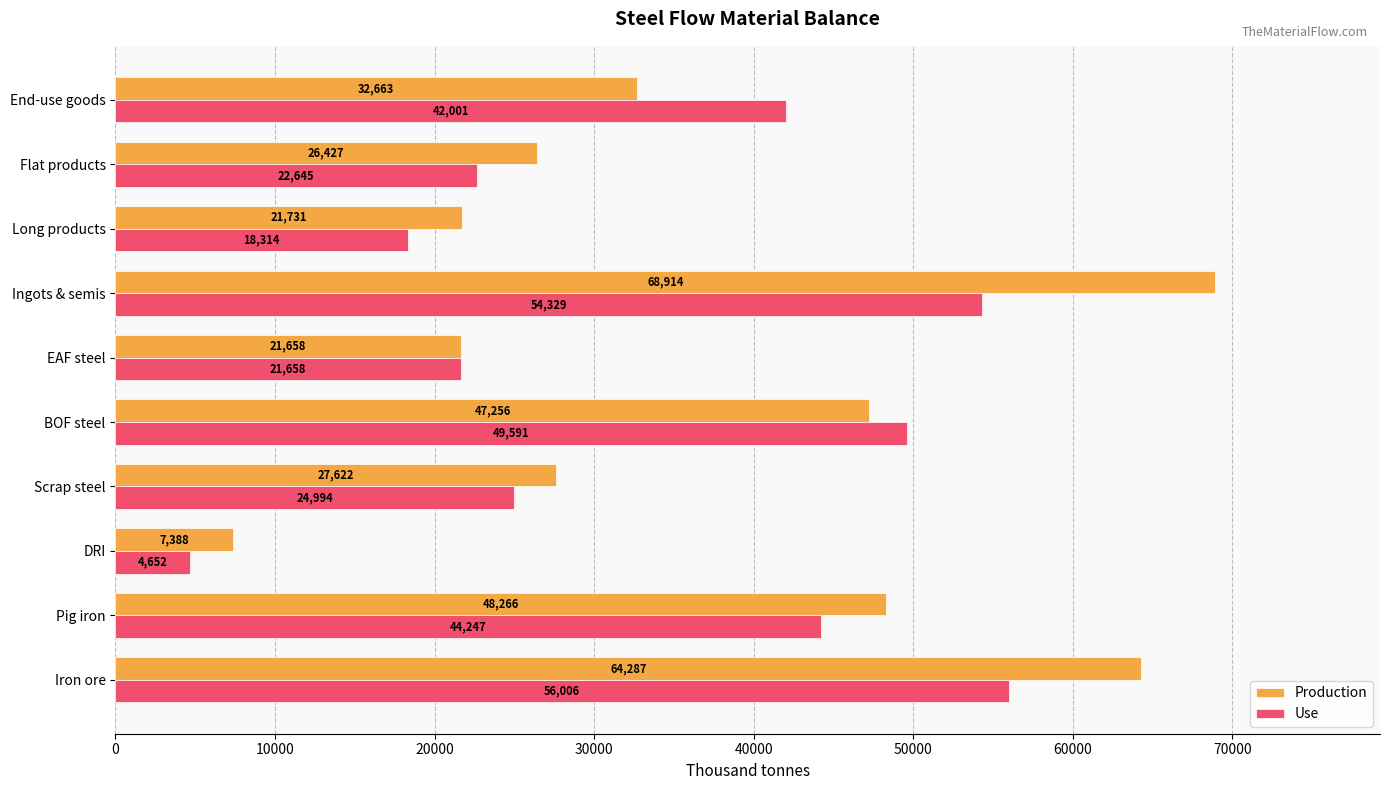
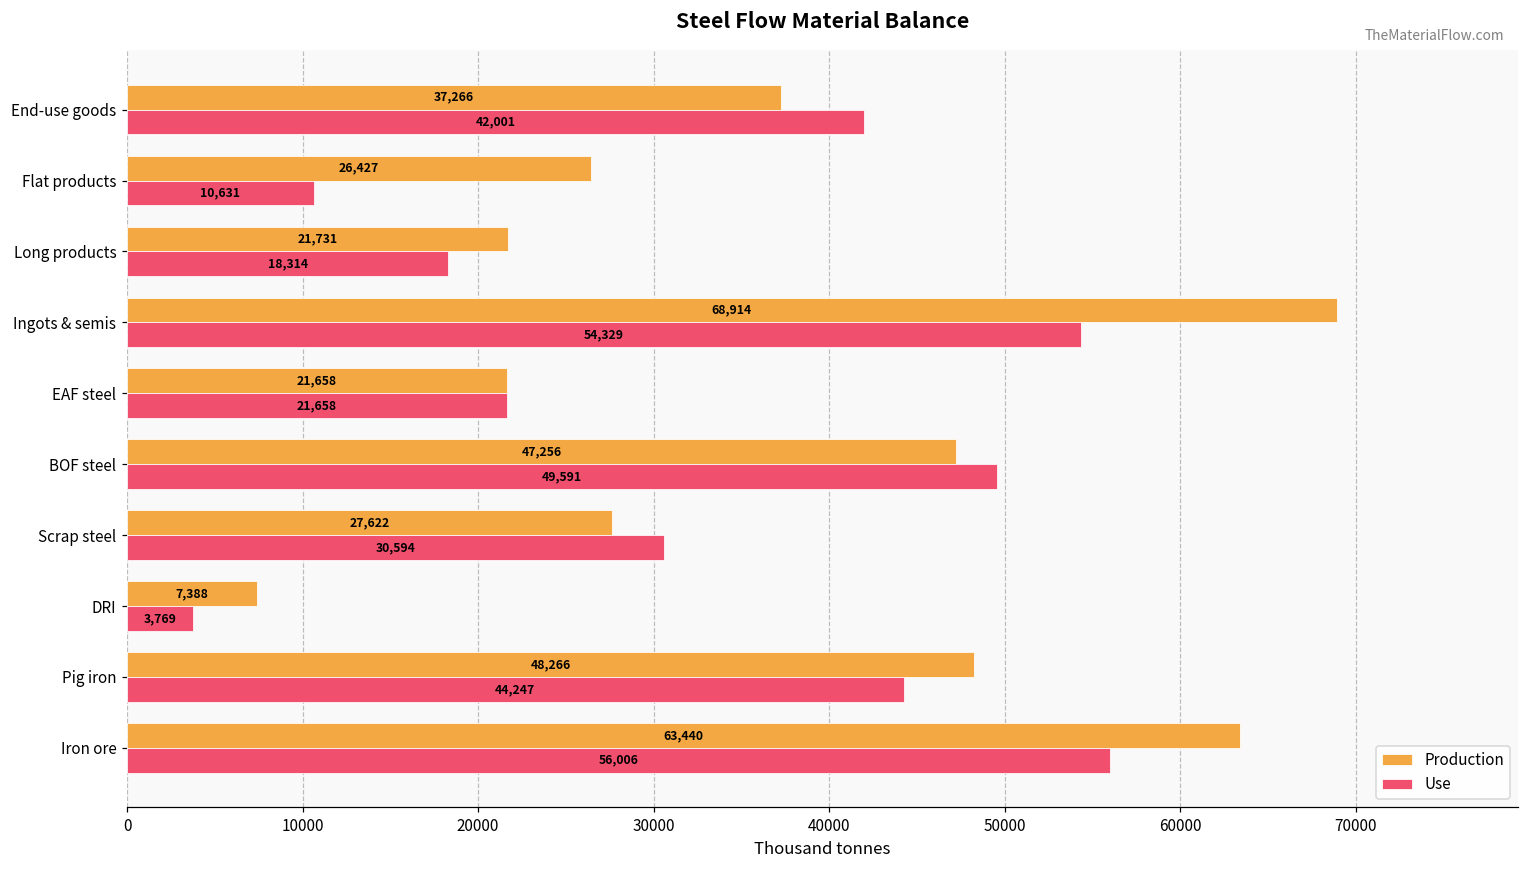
  {
    "Production": {
-     "End-use goods": "32,663",
+     "End-use goods": "37,266",
      "Flat products": "26,427",
      "Long products": "21,731",
      "Ingots & semis": "68,914",
      "EAF steel": "21,658",
      "BOF steel": "47,256",
      "Scrap steel": "27,622",
      "DRI": "7,388",
      "Pig iron": "48,266",
-     "Iron ore": "64,287"
+     "Iron ore": "63,440"
    },
    "Use": {
      "End-use goods": "42,001",
-     "Flat products": "22,645",
+     "Flat products": "10,631",
      "Long products": "18,314",
      "Ingots & semis": "54,329",
      "EAF steel": "21,658",
      "BOF steel": "49,591",
-     "Scrap steel": "24,994",
-     "DRI": "4,652",
+     "Scrap steel": "30,594",
+     "DRI": "3,769",
      "Pig iron": "44,247",
      "Iron ore": "56,006"
    }
  }
